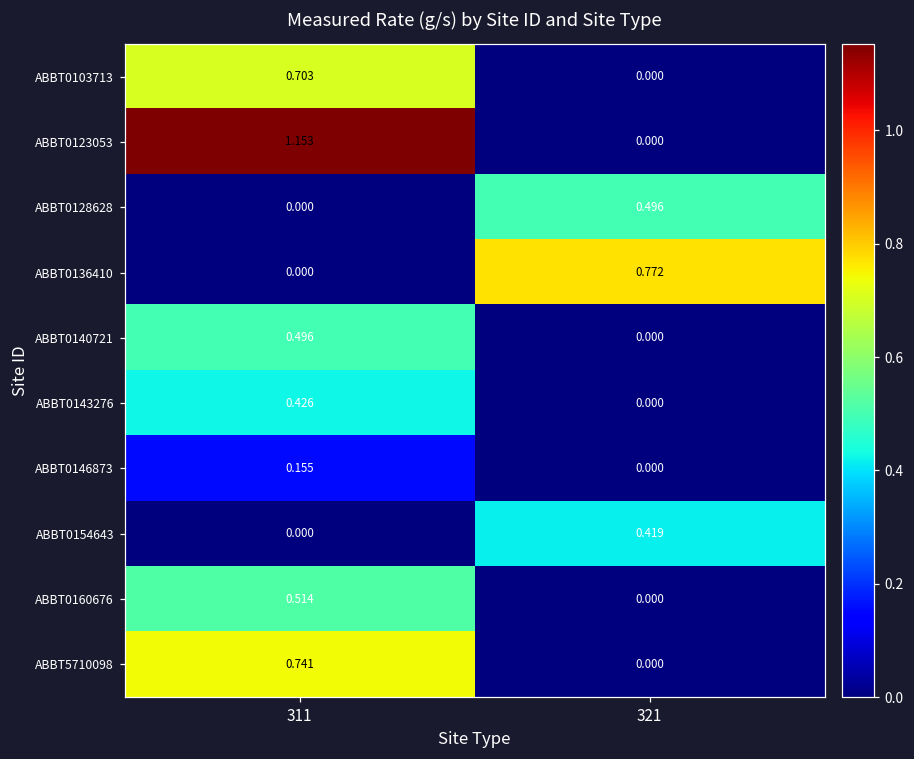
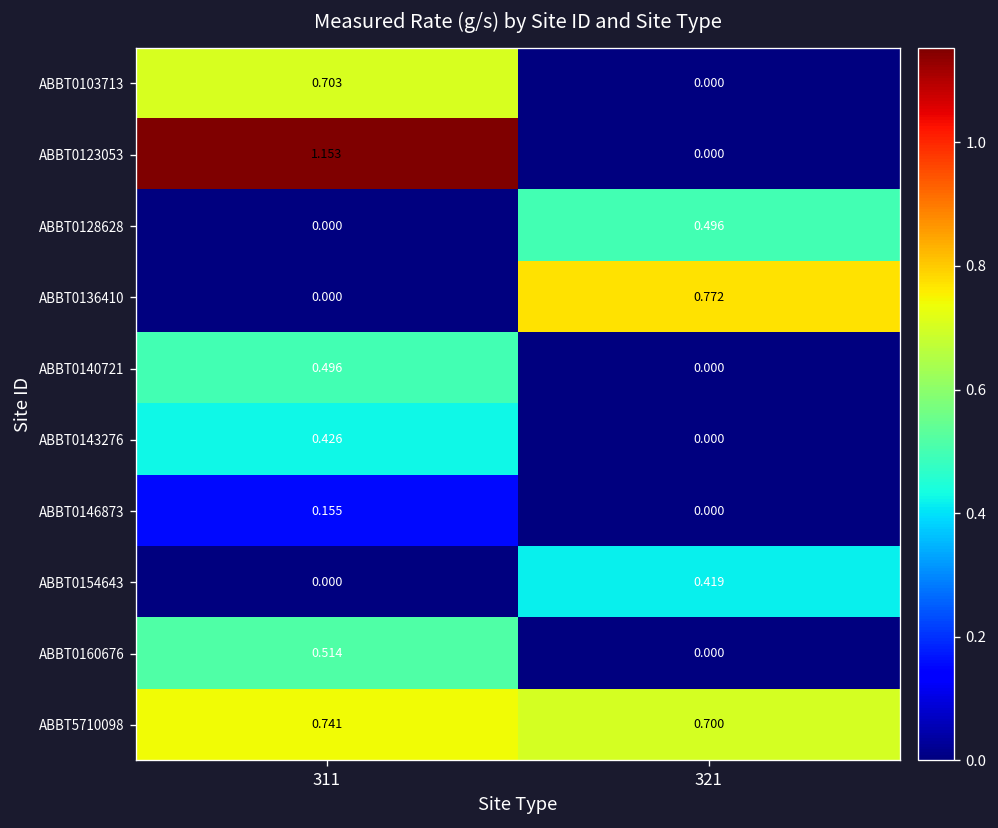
  {
    "ABBT0103713": {
      "311": 0.703,
      "321": 0.000
    },
    "ABBT0123053": {
      "311": 1.153,
      "321": 0.000
    },
    "ABBT0128628": {
      "311": 0.000,
      "321": 0.496
    },
    "ABBT0136410": {
      "311": 0.000,
      "321": 0.772
    },
    "ABBT0140721": {
      "311": 0.496,
      "321": 0.000
    },
    "ABBT0143276": {
      "311": 0.426,
      "321": 0.000
    },
    "ABBT0146873": {
      "311": 0.155,
      "321": 0.000
    },
    "ABBT0154643": {
      "311": 0.000,
      "321": 0.419
    },
    "ABBT0160676": {
      "311": 0.514,
      "321": 0.000
    },
    "ABBT5710098": {
      "311": 0.741,
-     "321": 0.000
+     "321": 0.700
    }
  }
